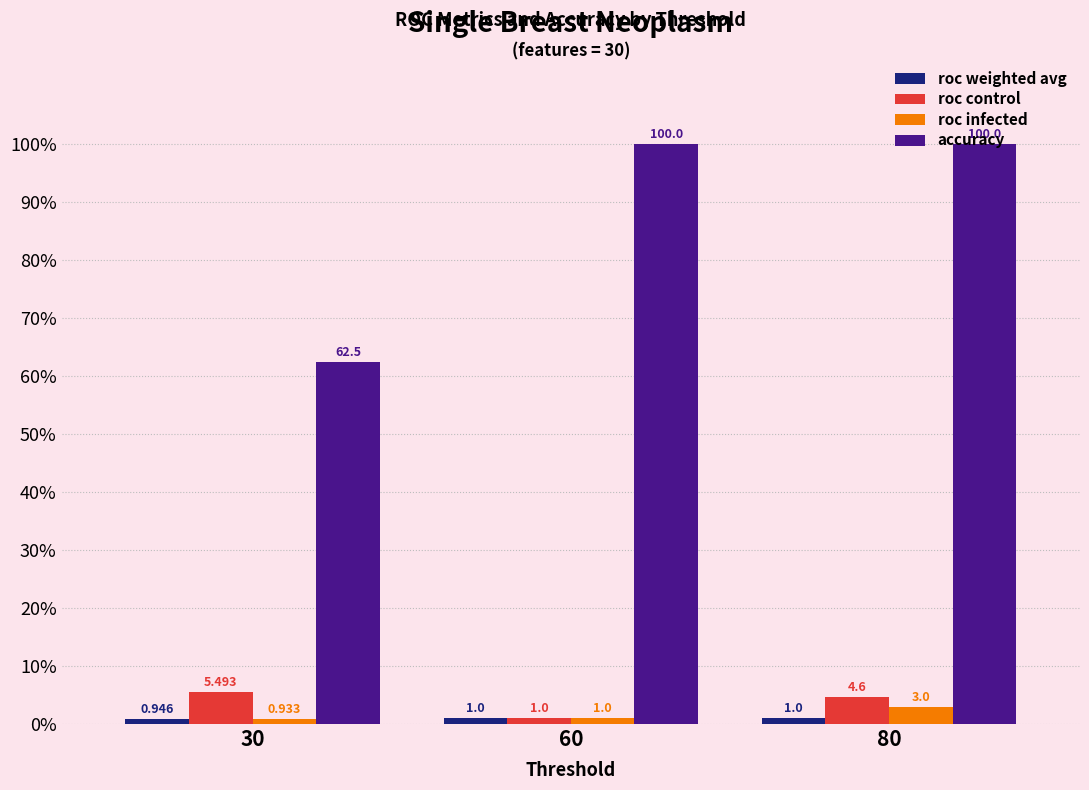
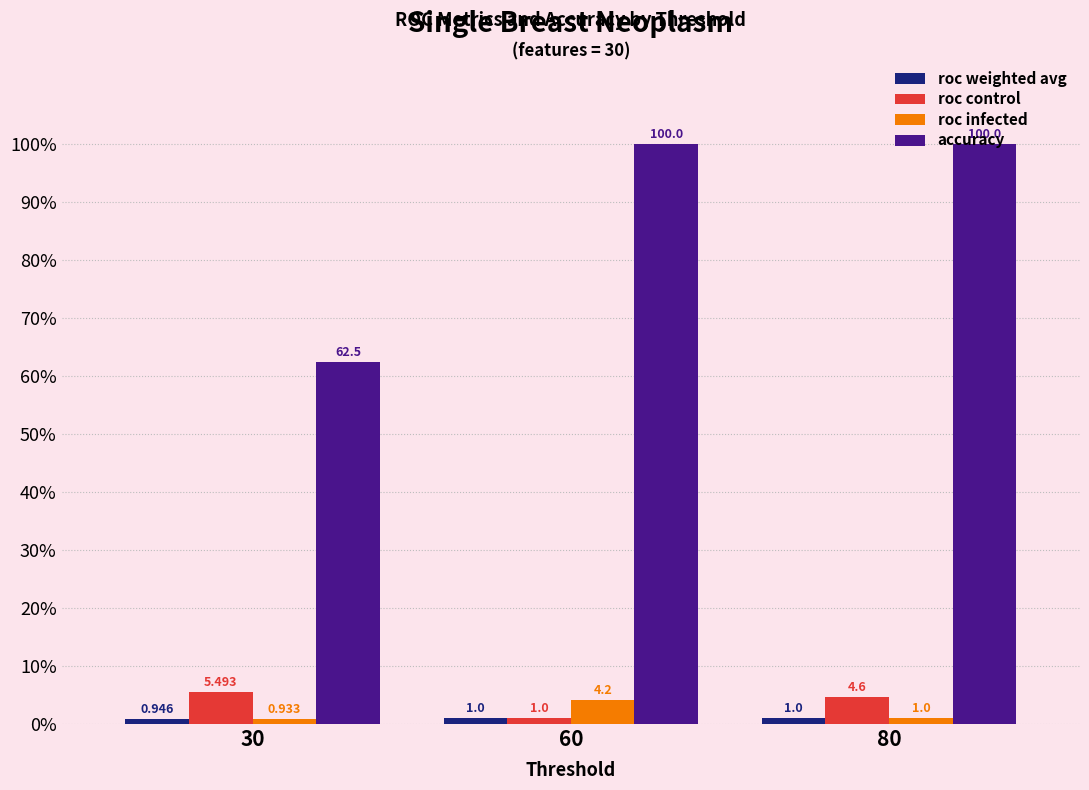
  {
    "roc control": {
      "30": 5.493,
      "60": 1.0,
      "80": 4.6
    },
    "roc infected": {
      "30": 0.933,
-     "60": 1.0,
-     "80": 3.0
+     "60": 4.2,
+     "80": 1.0
    }
  }
